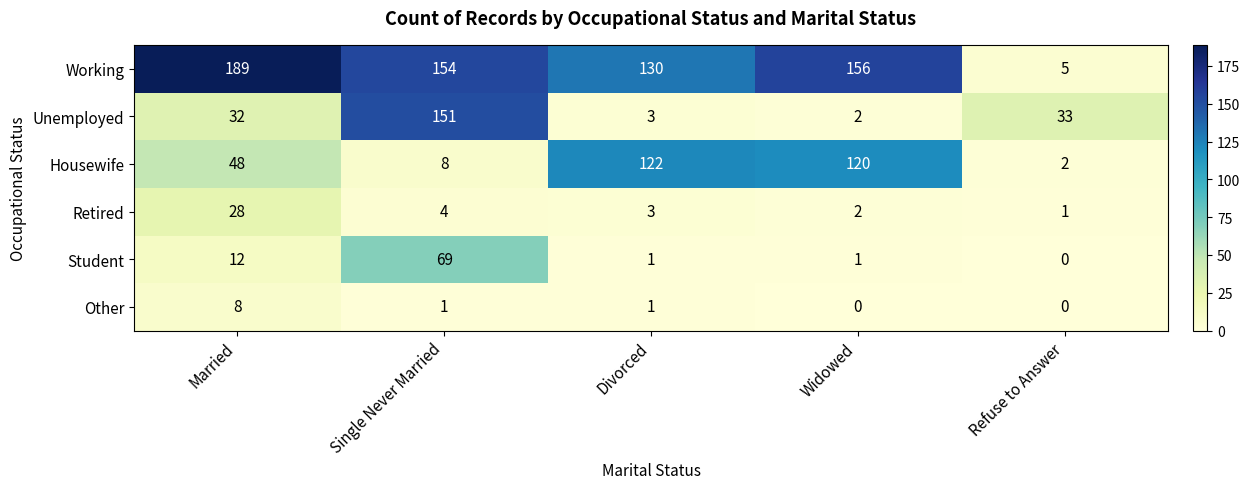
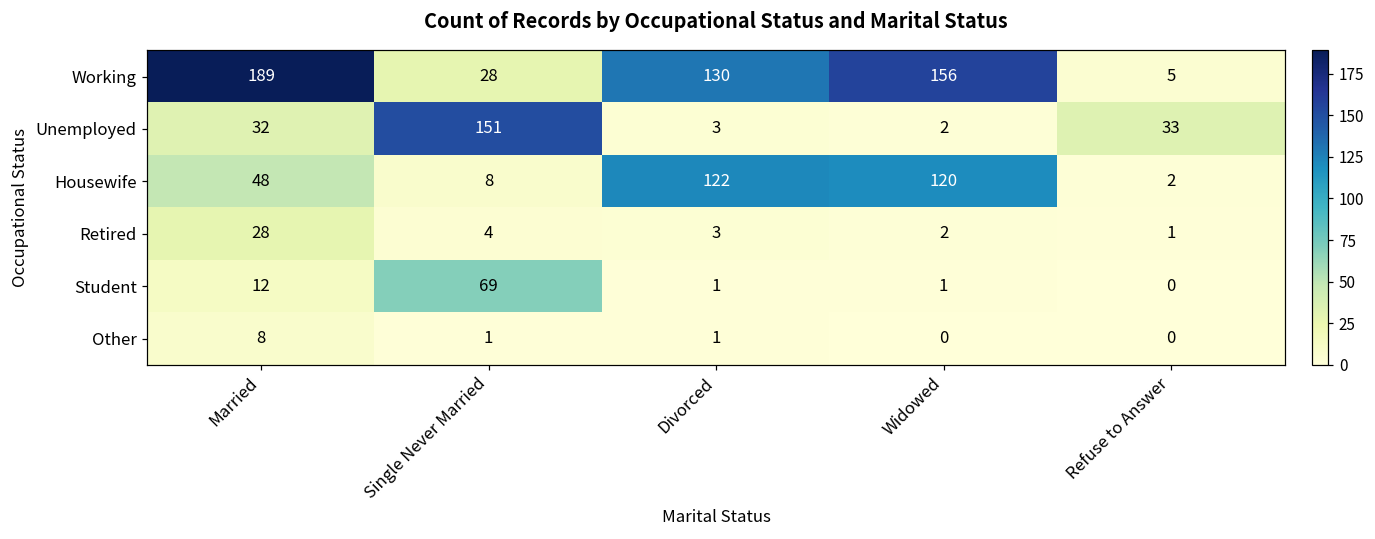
  {
    "Working": {
      "Married": 189,
-     "Single Never Married": 154,
+     "Single Never Married": 28,
      "Divorced": 130,
      "Widowed": 156,
      "Refuse to Answer": 5
    },
    "Unemployed": {
      "Married": 32,
      "Single Never Married": 151,
      "Divorced": 3,
      "Widowed": 2,
      "Refuse to Answer": 33
    },
    "Housewife": {
      "Married": 48,
      "Single Never Married": 8,
      "Divorced": 122,
      "Widowed": 120,
      "Refuse to Answer": 2
    },
    "Retired": {
      "Married": 28,
      "Single Never Married": 4,
      "Divorced": 3,
      "Widowed": 2,
      "Refuse to Answer": 1
    },
    "Student": {
      "Married": 12,
      "Single Never Married": 69,
      "Divorced": 1,
      "Widowed": 1,
      "Refuse to Answer": 0
    },
    "Other": {
      "Married": 8,
      "Single Never Married": 1,
      "Divorced": 1,
      "Widowed": 0,
      "Refuse to Answer": 0
    }
  }
